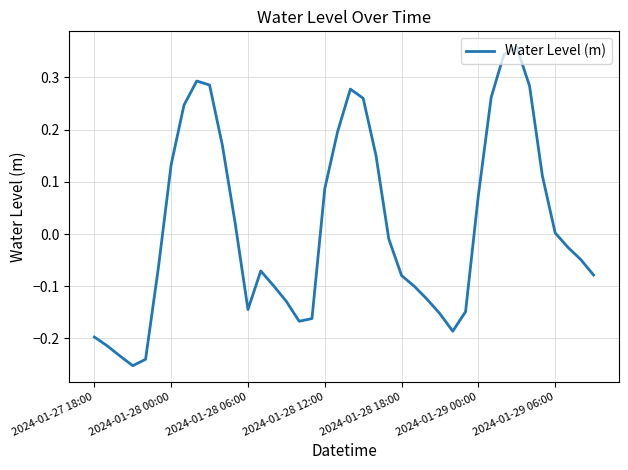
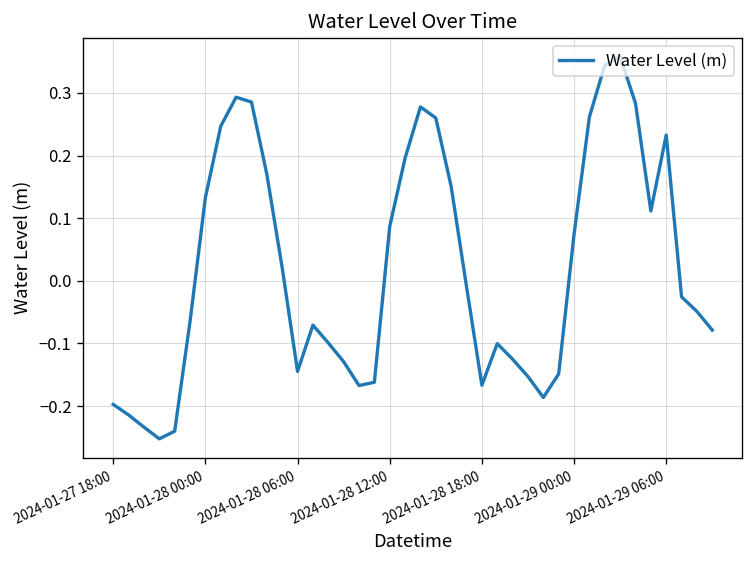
  {
    "2024-01-27 18:00": -0.20,
    "2024-01-28 00:00": 0.13,
    "2024-01-28 06:00": -0.14,
    "2024-01-28 12:00": 0.09,
-   "2024-01-28 18:00": -0.08,
+   "2024-01-28 18:00": -0.17,
    "2024-01-29 00:00": 0.07,
-   "2024-01-29 06:00": 0.00
+   "2024-01-29 06:00": 0.23
  }
